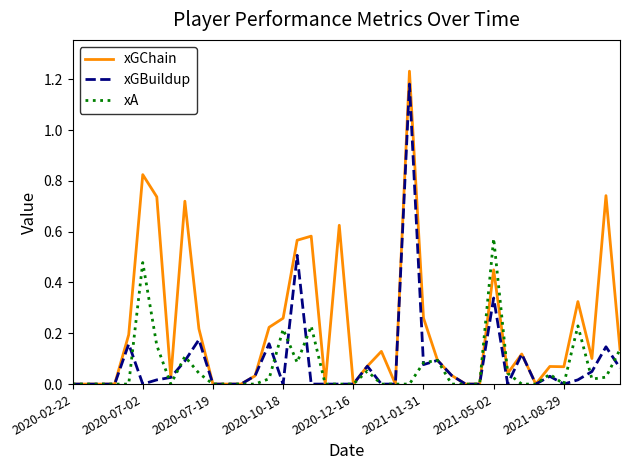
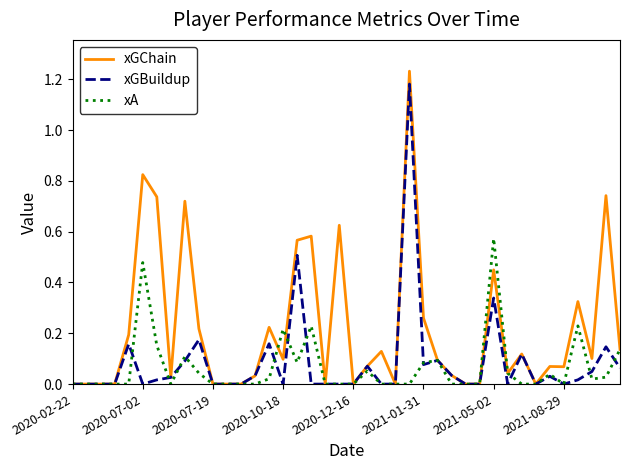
  {
    "xGChain": {
      "2020-07-02": 0.82,
-     "2020-10-18": 0.26,
+     "2020-10-18": 0.10,
      "2021-01-31": 0.26,
      "2021-05-02": 0.45,
      "2021-08-29": 0.07
    },
    "xGBuildup": {
      "2020-07-02": 0.00,
      "2020-10-18": 0.00,
      "2021-05-02": 0.34
    },
    "xA": {
      "2020-07-02": 0.48,
      "2020-10-18": 0.22,
      "2021-05-02": 0.57
    }
  }
